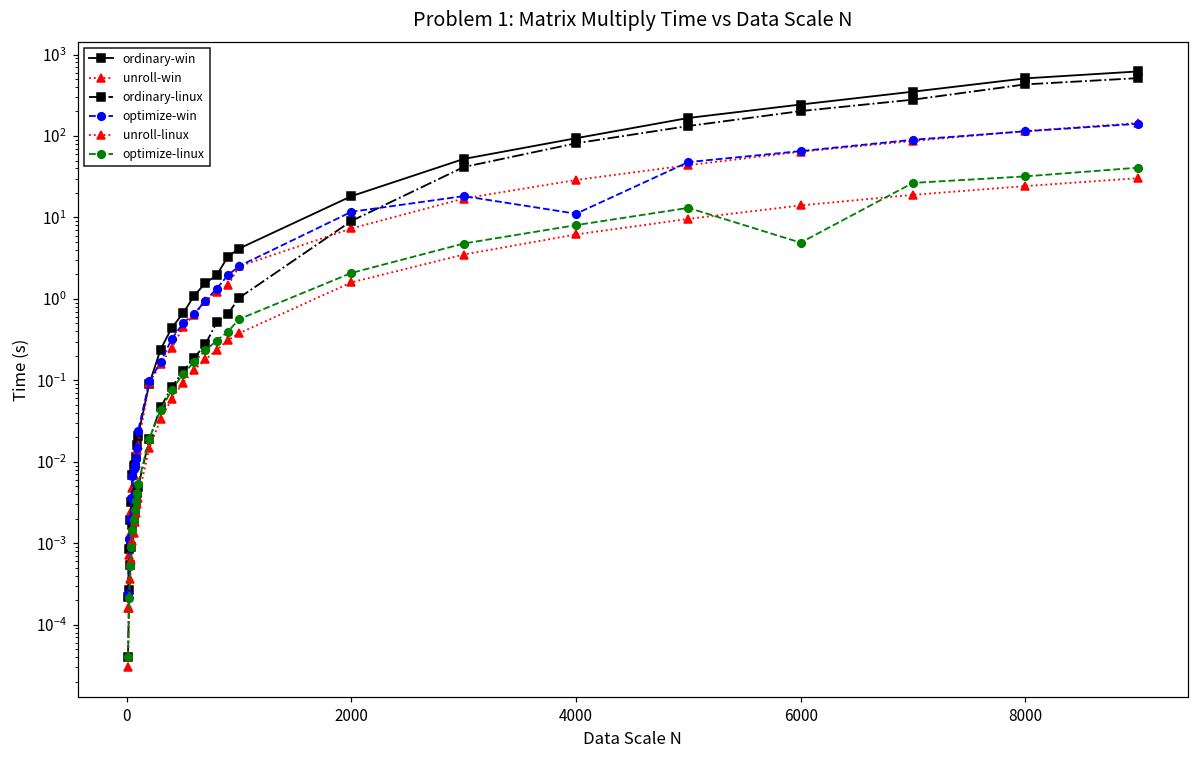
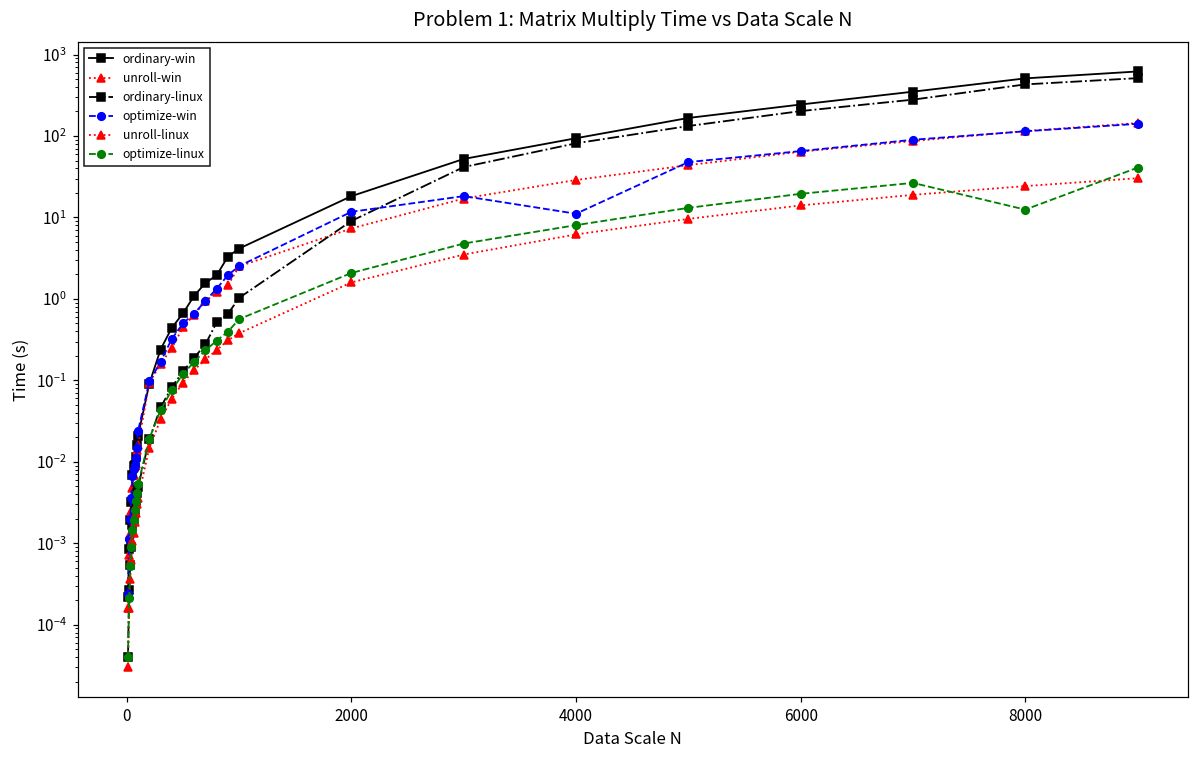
  {
    "optimize-win": {
      "2000": 12,
      "4000": 11
    },
    "optimize-linux": {
      "2000": 2,
      "4000": 8,
-     "6000": 5,
-     "8000": 32
+     "6000": 20,
+     "8000": 12
    }
  }
